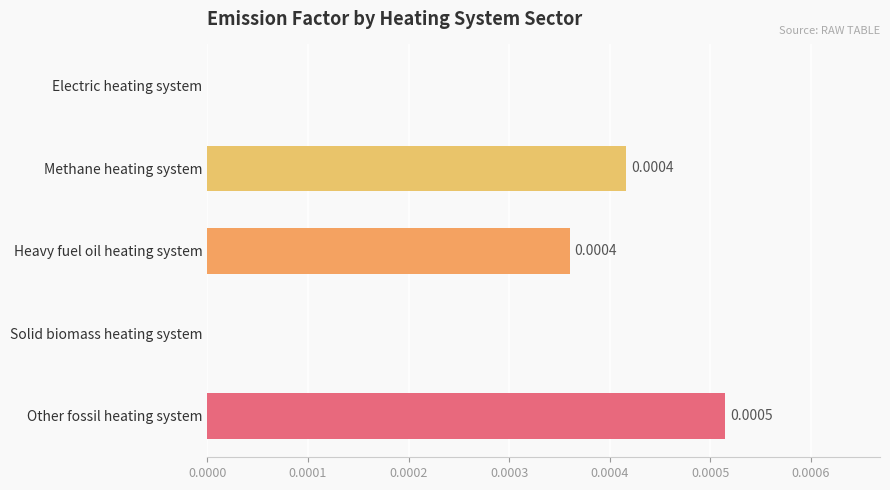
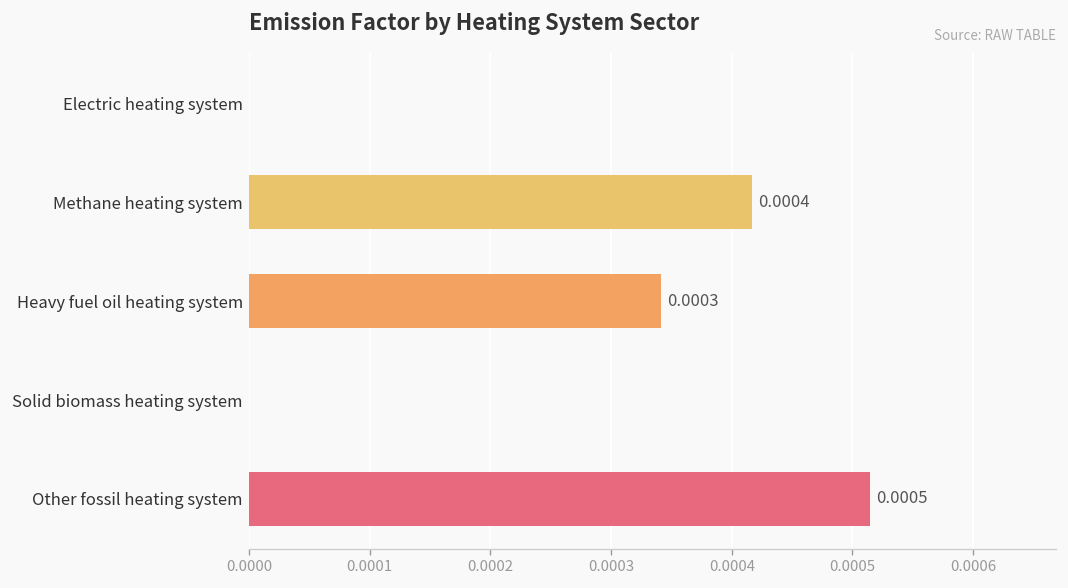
  {
    "Methane heating system": 0.0004,
-   "Heavy fuel oil heating system": 0.0004,
+   "Heavy fuel oil heating system": 0.0003,
    "Other fossil heating system": 0.0005
  }
